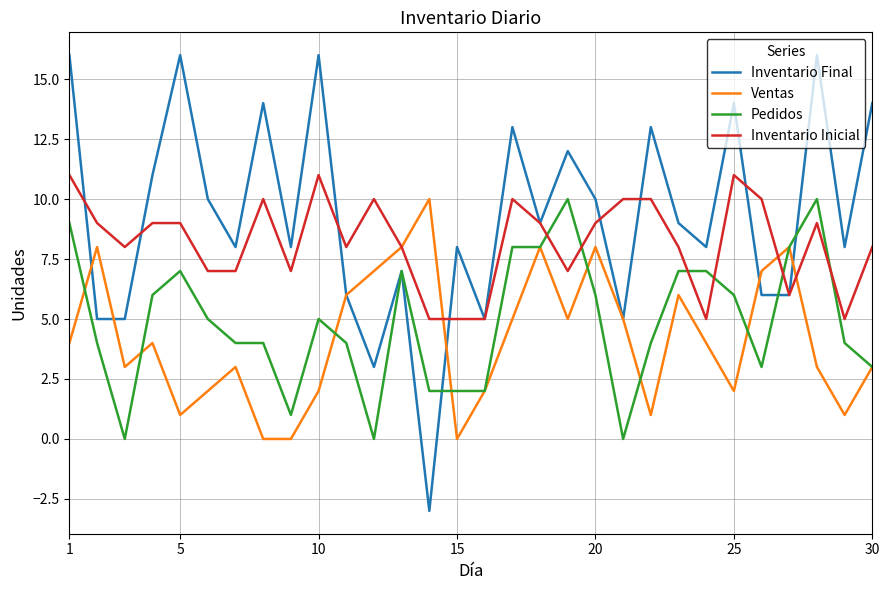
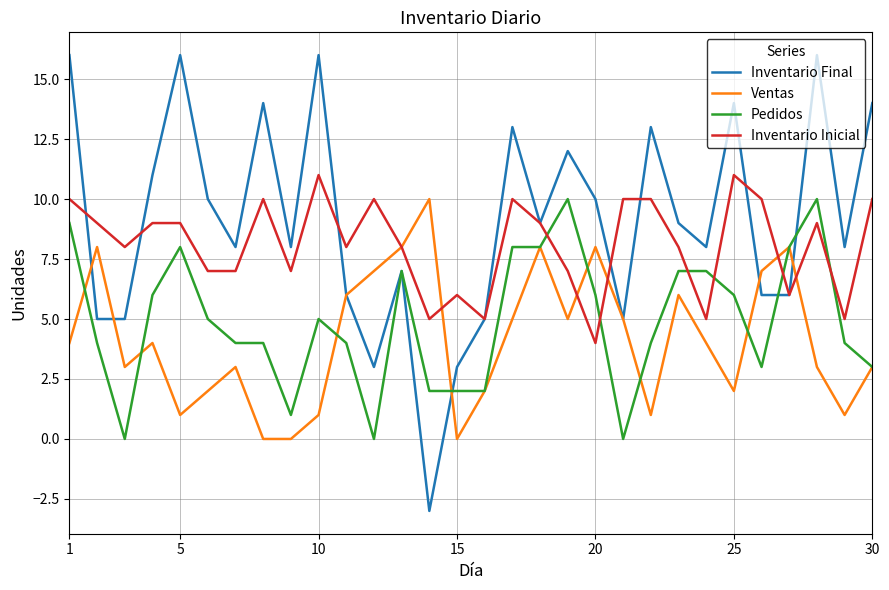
  {
    "Inventario Final": {
      "1": 16,
      "5": 16,
      "10": 16,
-     "15": 8,
+     "15": 3,
      "20": 10,
      "30": 14
    },
    "Ventas": {
      "1": 4,
      "5": 1,
-     "10": 2,
+     "10": 1,
      "15": 0,
      "20": 8,
      "25": 2
    },
    "Pedidos": {
      "1": 9,
-     "5": 7,
+     "5": 8,
      "10": 5,
      "15": 2,
      "20": 6,
      "25": 6
    },
    "Inventario Inicial": {
-     "1": 11,
+     "1": 10,
      "5": 9,
      "10": 11,
-     "15": 5,
-     "20": 9,
+     "15": 6,
+     "20": 4,
      "25": 11,
-     "30": 8
+     "30": 10
    }
  }
